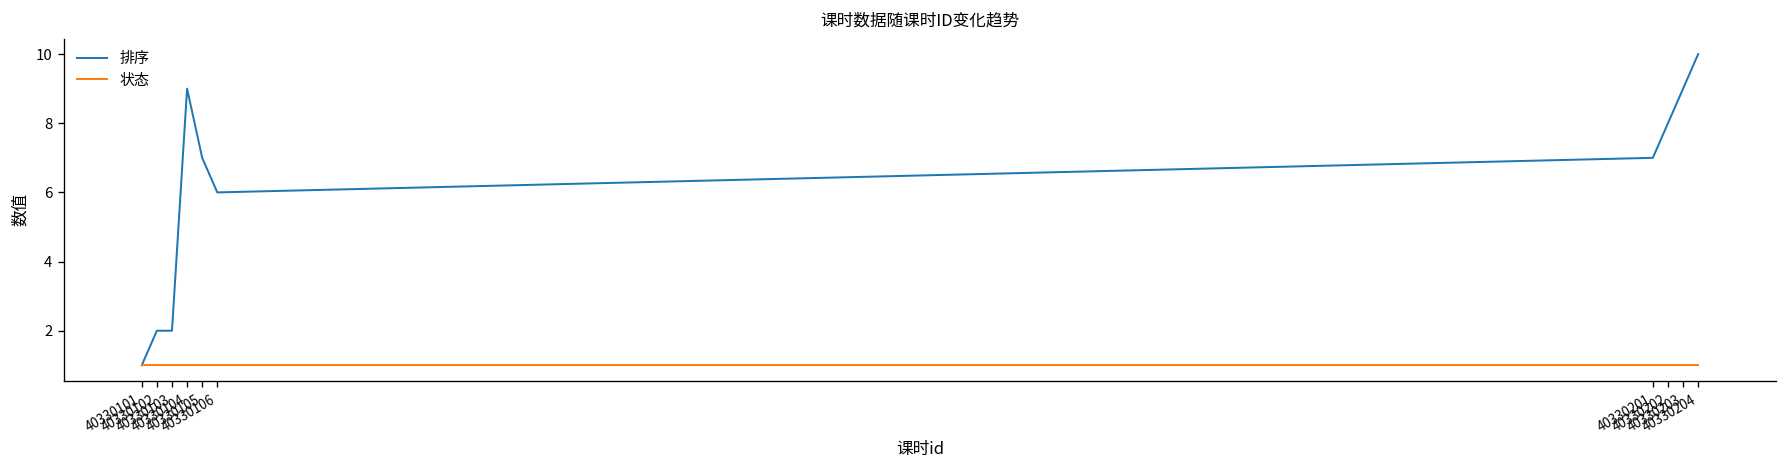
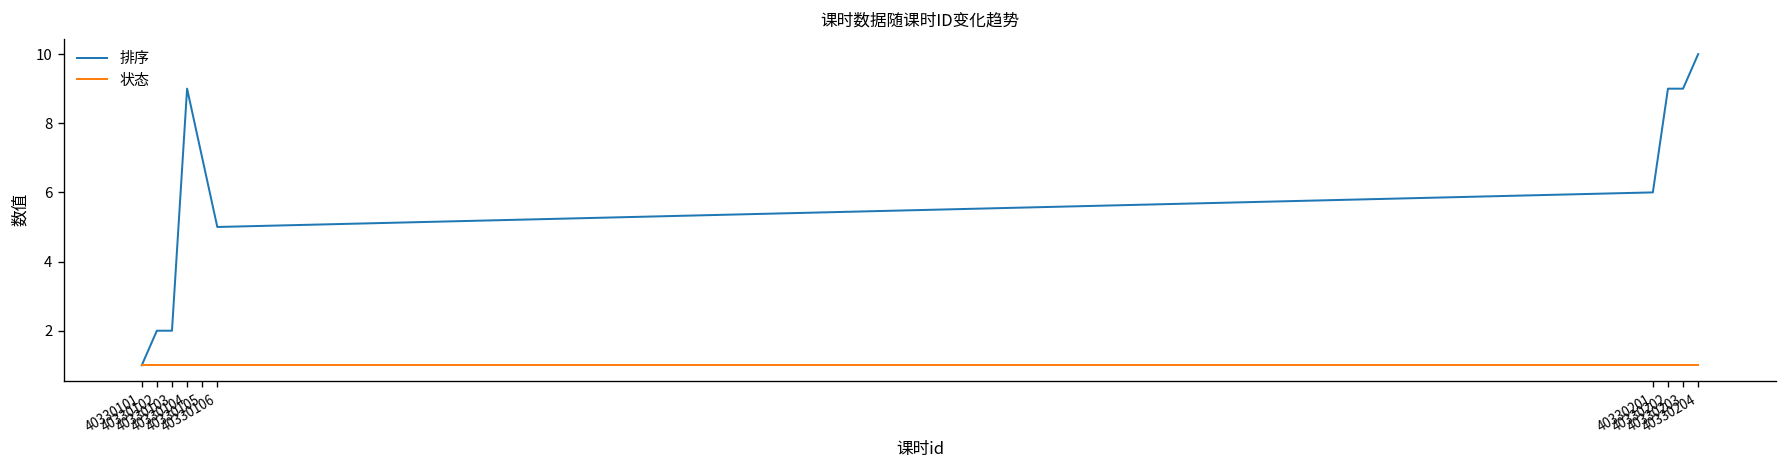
  {
    "排序": {
      "40330102": 2,
      "40330103": 2,
      "40330104": 9,
      "40330105": 7,
-     "40330106": 6,
-     "40330201": 7,
-     "40330202": 8,
+     "40330106": 5,
+     "40330201": 6,
+     "40330202": 9,
      "40330203": 9,
      "40330204": 10
    },
    "状态": {
      "40330102": 1,
      "40330103": 1,
      "40330104": 1,
      "40330105": 1,
      "40330106": 1,
      "40330201": 1,
      "40330202": 1,
      "40330203": 1,
      "40330204": 1
    }
  }
